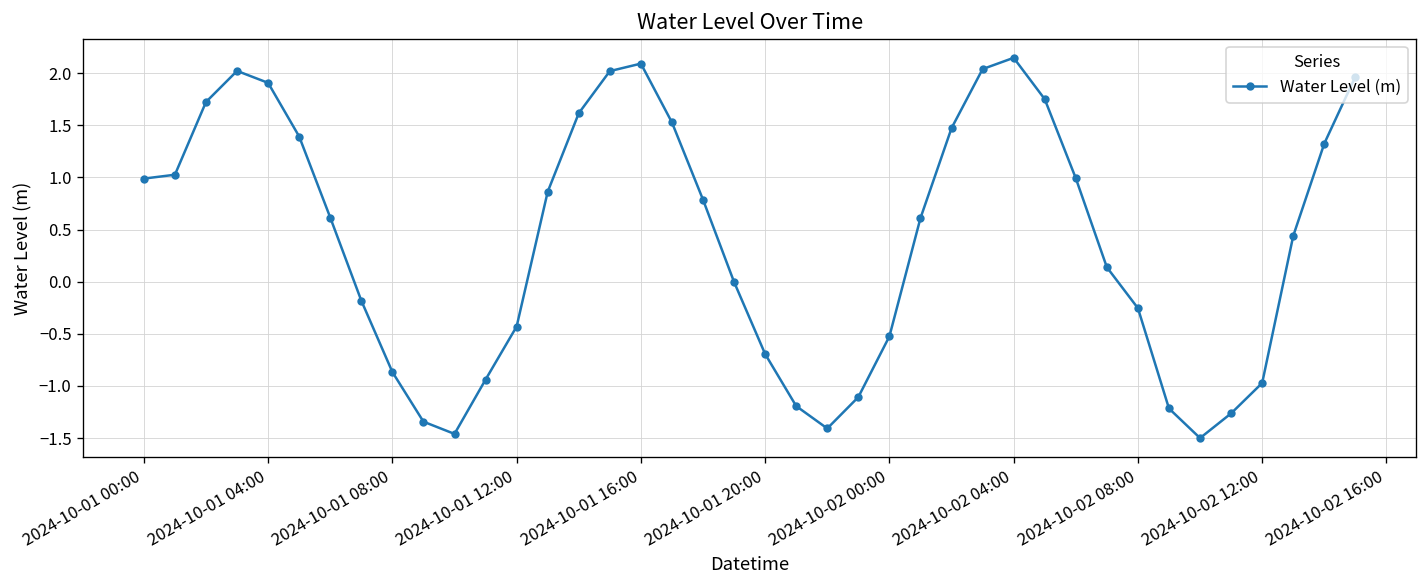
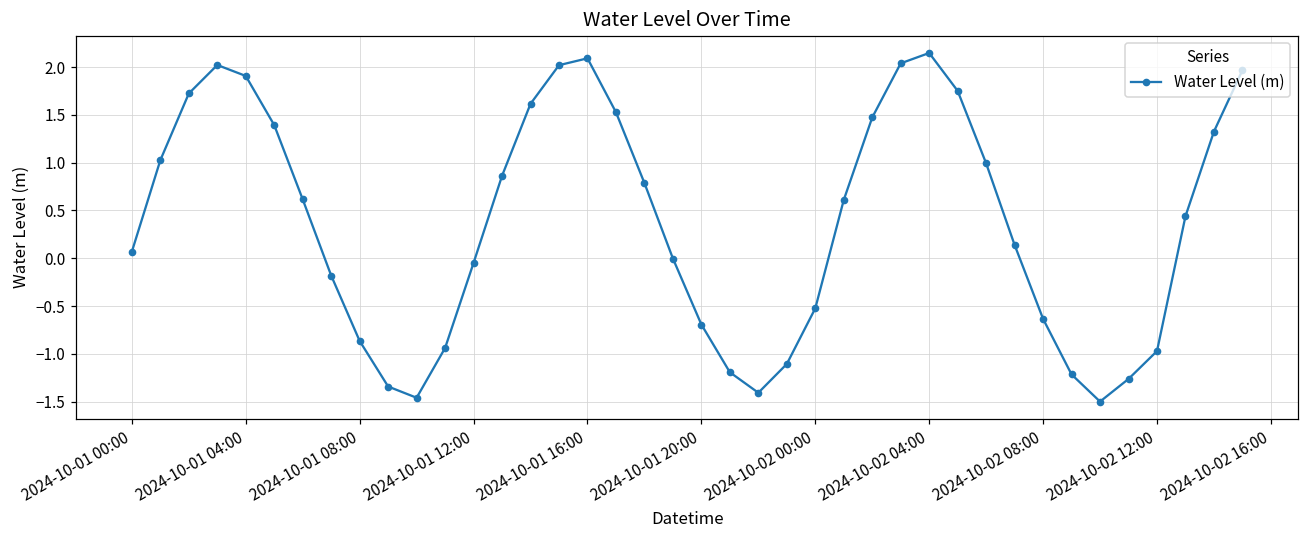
  {
-   "2024-10-01 00:00": 1.0,
+   "2024-10-01 00:00": 0.1,
    "2024-10-01 04:00": 1.9,
    "2024-10-01 08:00": -0.9,
-   "2024-10-01 12:00": -0.4,
+   "2024-10-01 12:00": 0.0,
    "2024-10-01 16:00": 2.1,
    "2024-10-01 20:00": -0.7,
    "2024-10-02 00:00": -0.5,
    "2024-10-02 04:00": 2.1,
-   "2024-10-02 08:00": -0.3,
+   "2024-10-02 08:00": -0.6,
    "2024-10-02 12:00": -1.0
  }
